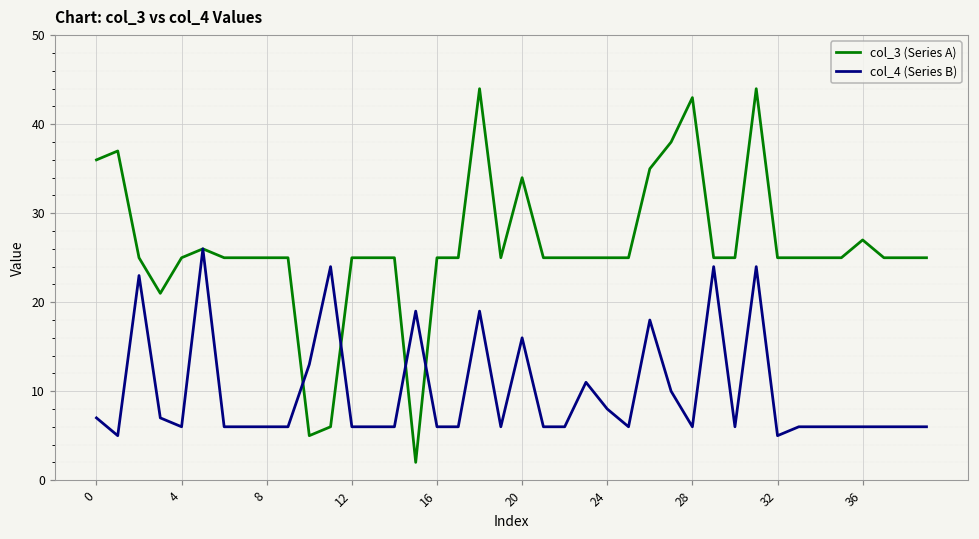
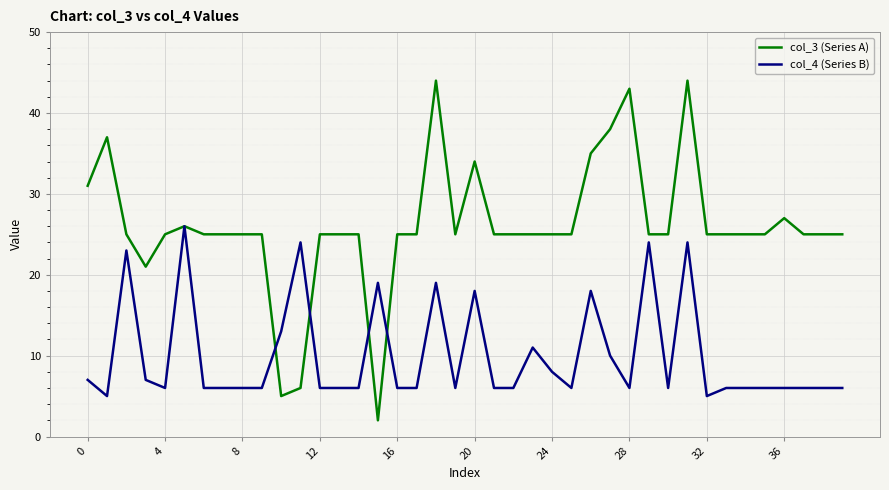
  {
    "col_3 (Series A)": {
-     "0": 36,
+     "0": 31,
      "4": 25,
      "8": 25,
      "12": 25,
      "16": 25,
      "20": 34,
      "24": 25,
      "28": 43,
      "32": 25,
      "36": 27
    },
    "col_4 (Series B)": {
      "0": 7,
      "4": 6,
      "8": 6,
      "12": 6,
      "16": 6,
-     "20": 16,
+     "20": 18,
      "24": 8,
      "28": 6,
      "32": 5,
      "36": 6
    }
  }
